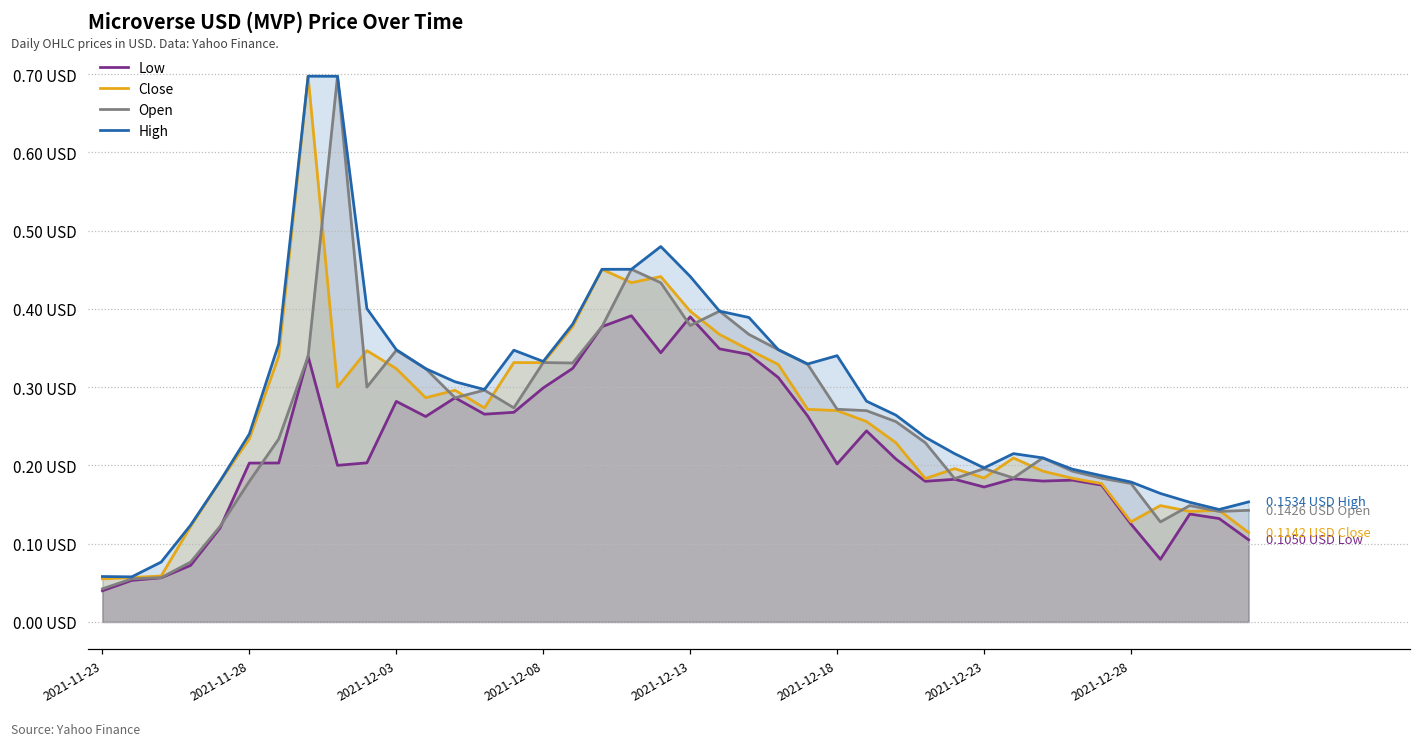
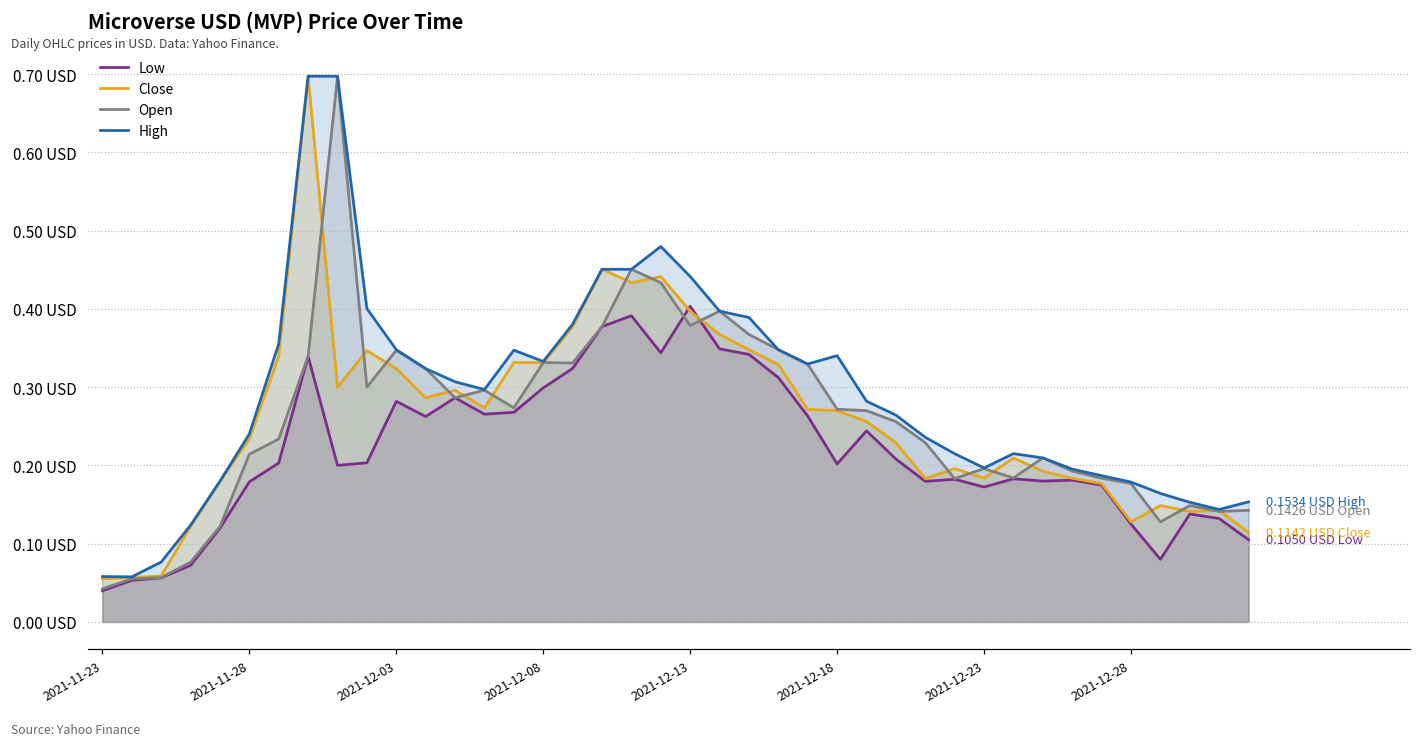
  {
    "Low": {
-     "2021-11-28": "0.20 USD",
+     "2021-11-28": "0.18 USD",
      "2021-12-03": "0.28 USD",
      "2021-12-08": "0.30 USD",
-     "2021-12-13": "0.39 USD",
+     "2021-12-13": "0.40 USD",
      "2021-12-18": "0.20 USD",
      "2021-12-23": "0.17 USD"
    },
    "Close": {
      "2021-11-28": "0.23 USD",
      "2021-12-03": "0.32 USD",
      "2021-12-13": "0.40 USD",
      "2021-12-23": "0.18 USD"
    },
    "Open": {
-     "2021-11-28": "0.18 USD",
+     "2021-11-28": "0.21 USD",
      "2021-12-13": "0.38 USD"
    },
    "High": {
      "2021-11-28": "0.24 USD",
      "2021-12-13": "0.44 USD",
      "2021-12-18": "0.34 USD"
    }
  }
